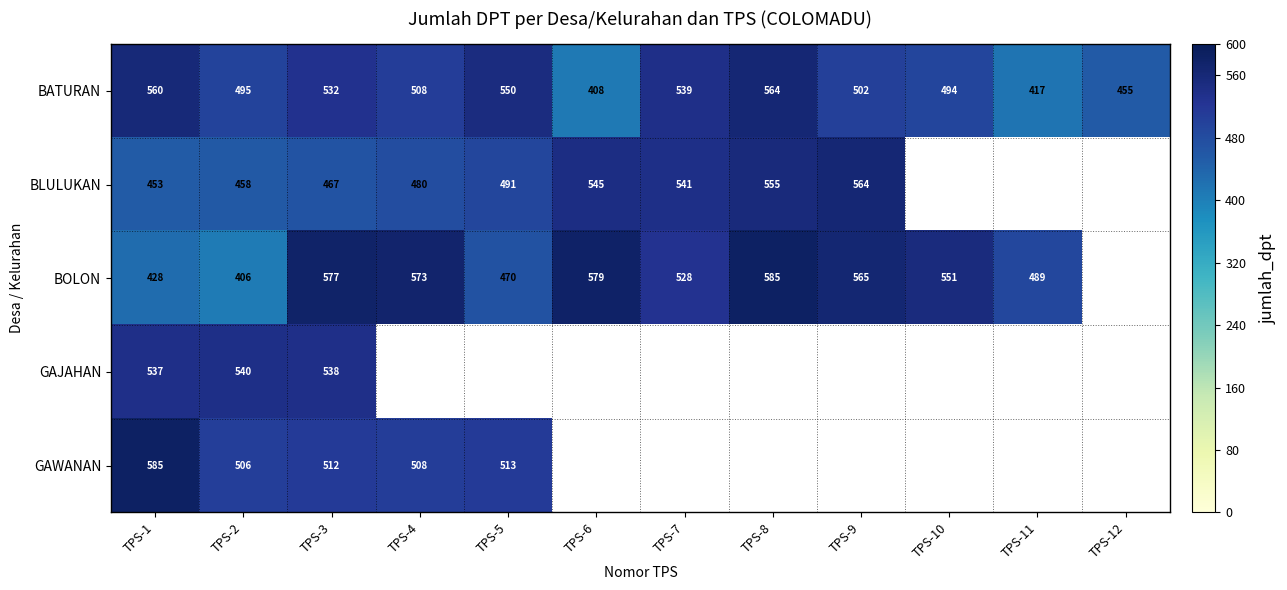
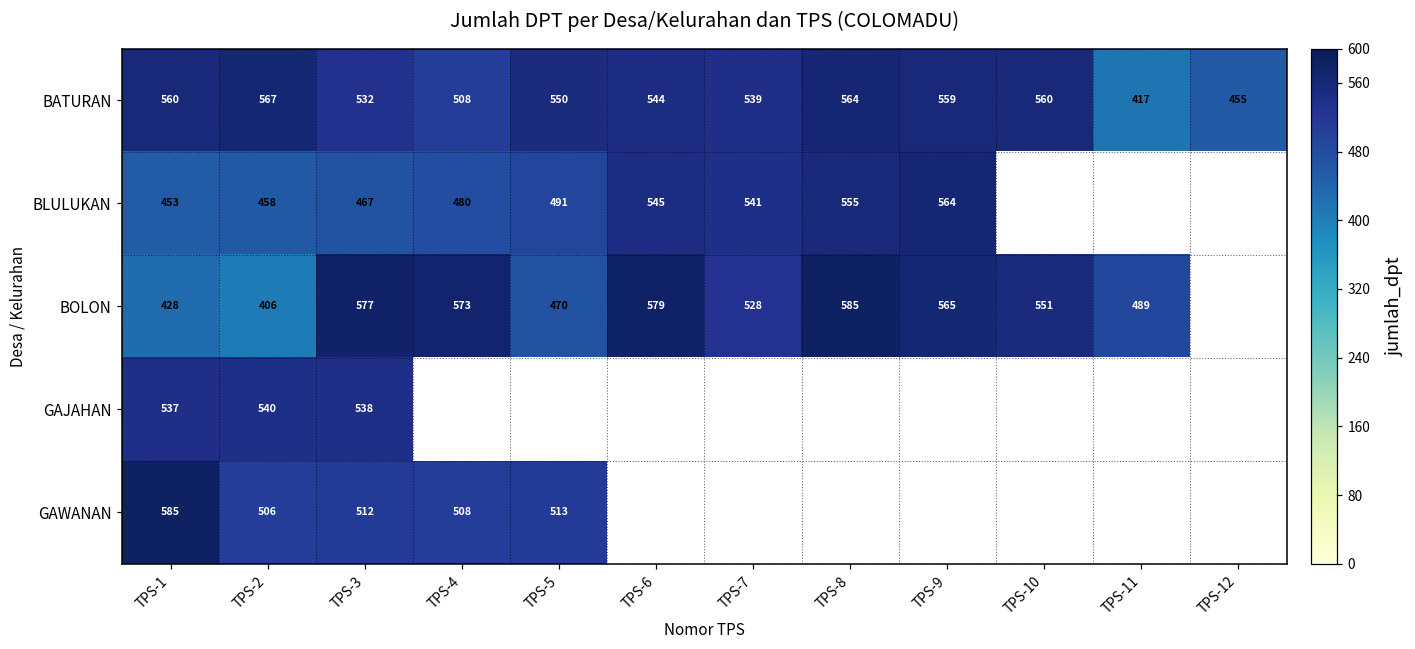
  {
    "BATURAN": {
      "TPS-1": 560,
-     "TPS-2": 495,
+     "TPS-2": 567,
      "TPS-3": 532,
      "TPS-4": 508,
      "TPS-5": 550,
-     "TPS-6": 408,
+     "TPS-6": 544,
      "TPS-7": 539,
      "TPS-8": 564,
-     "TPS-9": 502,
-     "TPS-10": 494,
+     "TPS-9": 559,
+     "TPS-10": 560,
      "TPS-11": 417,
      "TPS-12": 455
    },
    "BLULUKAN": {
      "TPS-1": 453,
      "TPS-2": 458,
      "TPS-3": 467,
      "TPS-4": 480,
      "TPS-5": 491,
      "TPS-6": 545,
      "TPS-7": 541,
      "TPS-8": 555,
      "TPS-9": 564
    },
    "BOLON": {
      "TPS-1": 428,
      "TPS-2": 406,
      "TPS-3": 577,
      "TPS-4": 573,
      "TPS-5": 470,
      "TPS-6": 579,
      "TPS-7": 528,
      "TPS-8": 585,
      "TPS-9": 565,
      "TPS-10": 551,
      "TPS-11": 489
    },
    "GAJAHAN": {
      "TPS-1": 537,
      "TPS-2": 540,
      "TPS-3": 538
    },
    "GAWANAN": {
      "TPS-1": 585,
      "TPS-2": 506,
      "TPS-3": 512,
      "TPS-4": 508,
      "TPS-5": 513
    }
  }
